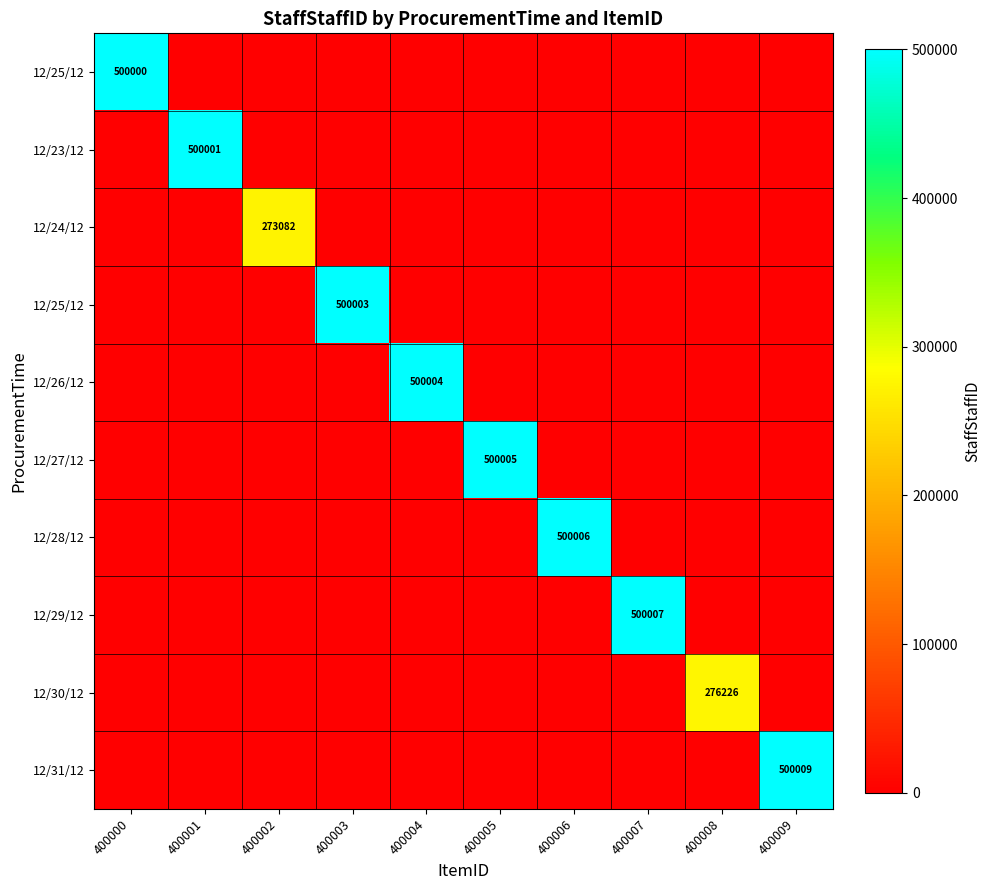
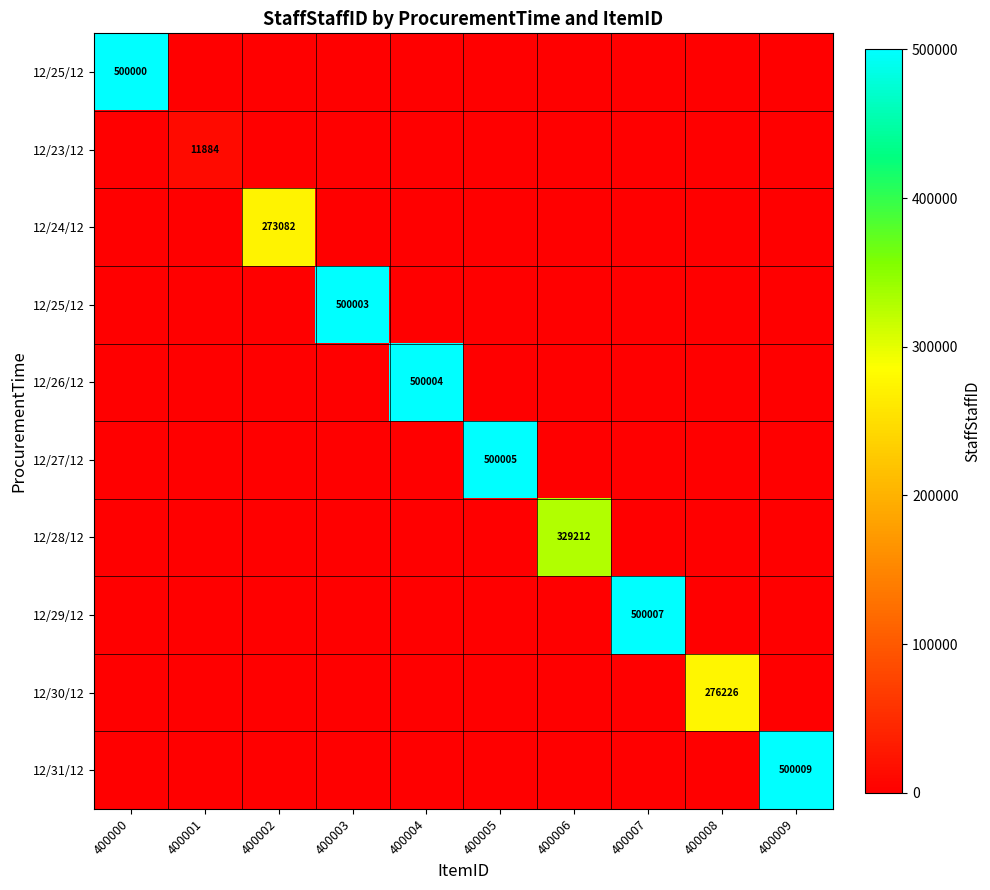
  {
    "12/23/12": {
-     "400001": 500001
+     "400001": 11884
    },
    "12/24/12": {
      "400002": 273082
    },
    "12/26/12": {
      "400004": 500004
    },
    "12/27/12": {
      "400005": 500005
    },
    "12/28/12": {
-     "400006": 500006
+     "400006": 329212
    },
    "12/29/12": {
      "400007": 500007
    },
    "12/30/12": {
      "400008": 276226
    },
    "12/31/12": {
      "400009": 500009
    }
  }
